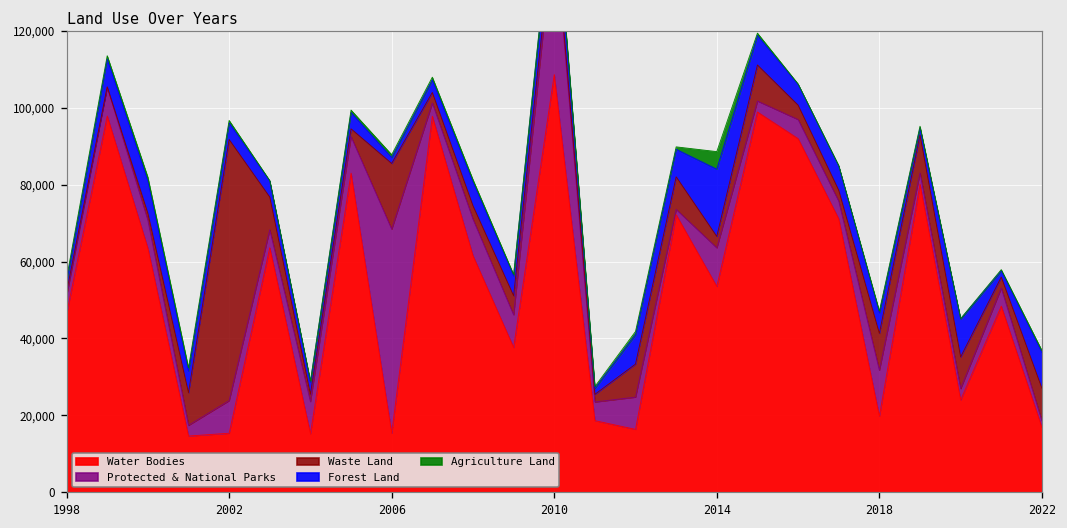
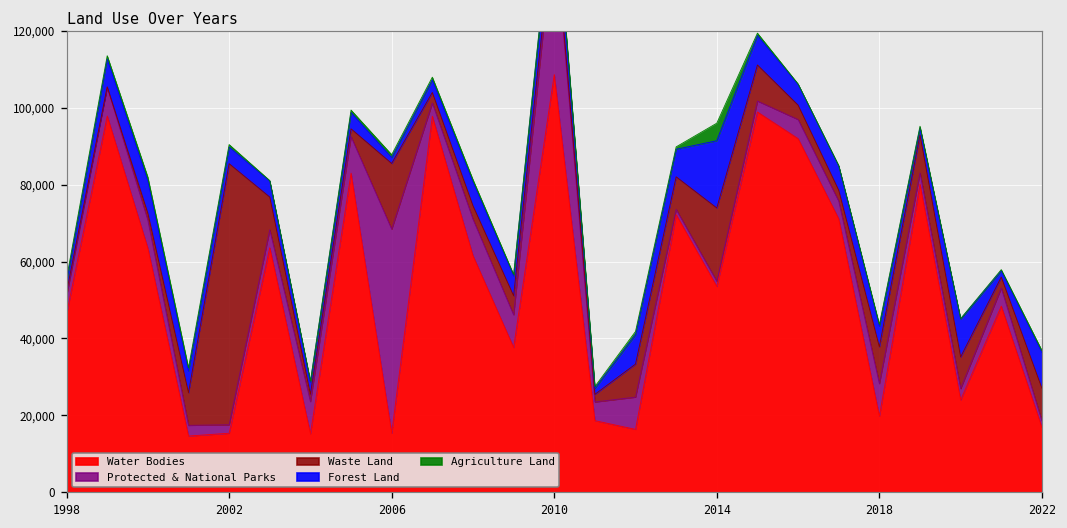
  {
    "Water Bodies": {
      "1998": "46,000",
      "2002": "15,000",
      "2006": "15,000",
      "2010": "109,000",
      "2014": "54,000",
      "2018": "20,000",
      "2022": "17,000"
    },
    "Protected & National Parks": {
      "1998": "5,000",
-     "2002": "8,000",
+     "2002": "2,000",
      "2006": "53,000",
-     "2014": "10,000",
-     "2018": "12,000",
+     "2014": "1,000",
+     "2018": "8,000",
      "2022": "2,000"
    },
    "Waste Land": {
      "1998": "1,000",
      "2002": "68,000",
      "2006": "17,000",
-     "2014": "3,000",
+     "2014": "19,000",
      "2018": "10,000",
      "2022": "8,000"
    },
    "Forest Land": {
      "1998": "3,000",
      "2014": "17,000"
    },
    "Agriculture Land": {
      "1998": "1,000",
      "2014": "5,000"
    }
  }
